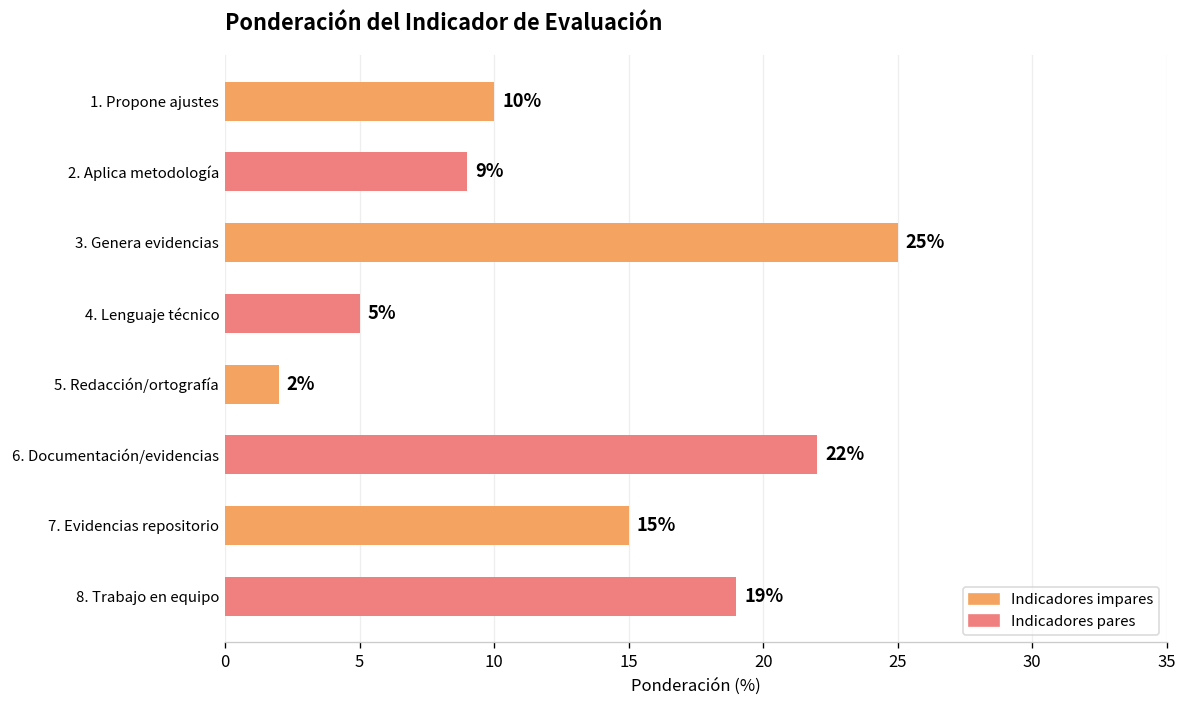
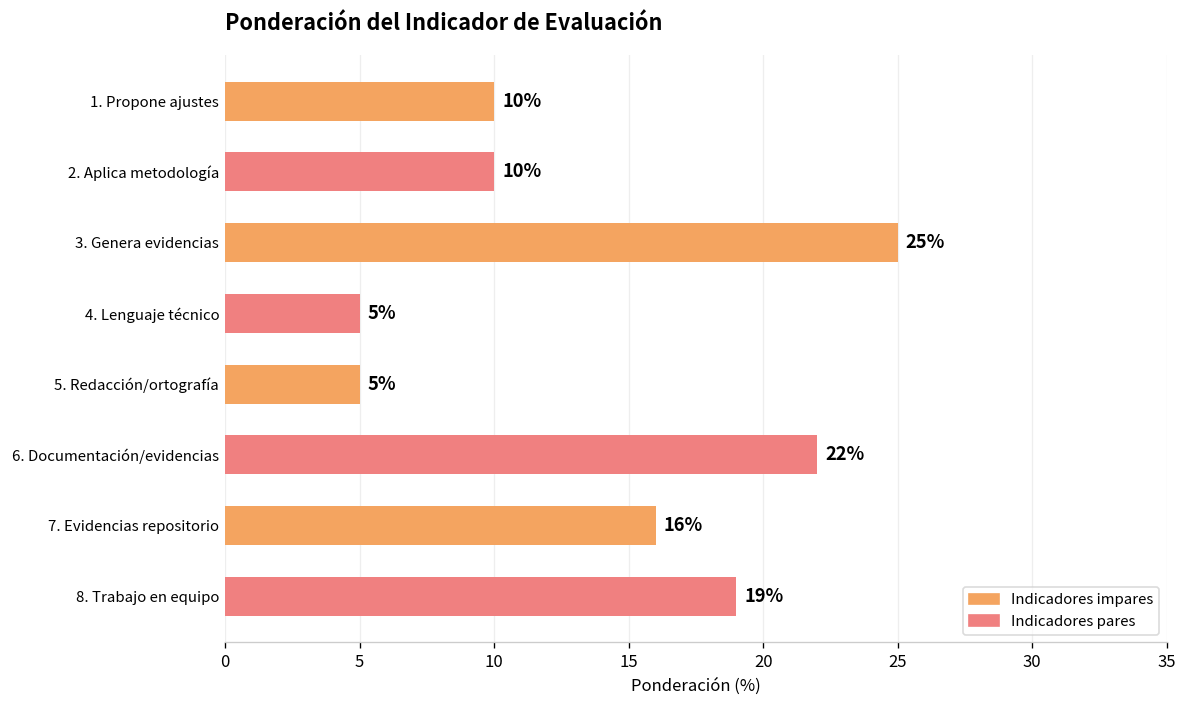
  {
    "1. Propone ajustes": "10%",
-   "2. Aplica metodología": "9%",
+   "2. Aplica metodología": "10%",
    "3. Genera evidencias": "25%",
    "4. Lenguaje técnico": "5%",
-   "5. Redacción/ortografía": "2%",
+   "5. Redacción/ortografía": "5%",
    "6. Documentación/evidencias": "22%",
-   "7. Evidencias repositorio": "15%",
+   "7. Evidencias repositorio": "16%",
    "8. Trabajo en equipo": "19%"
  }
